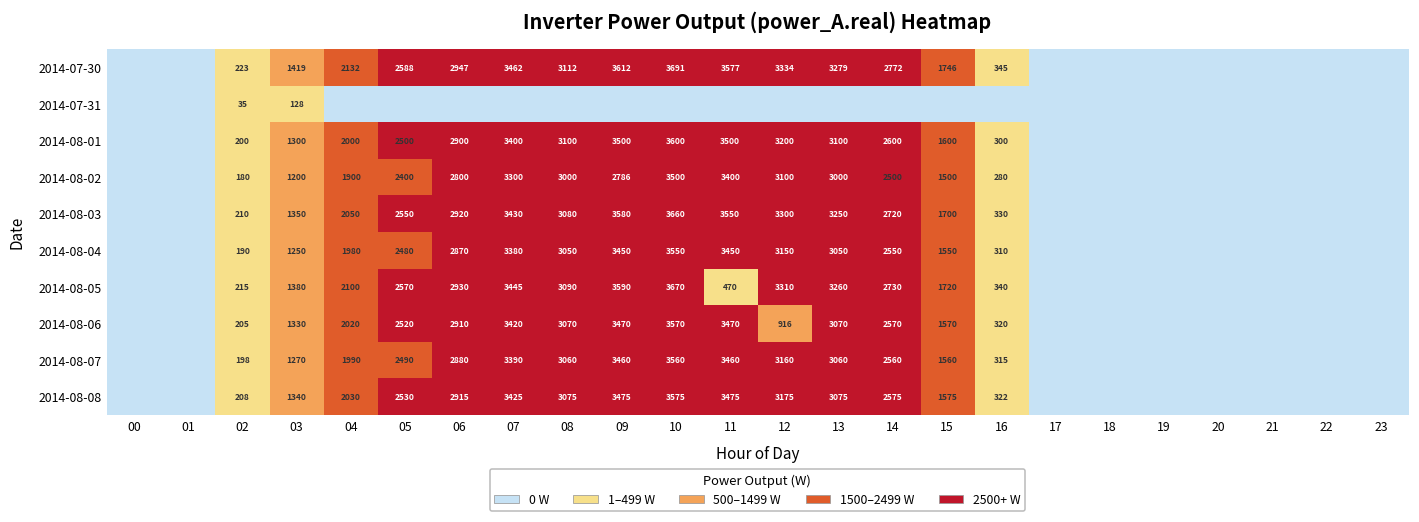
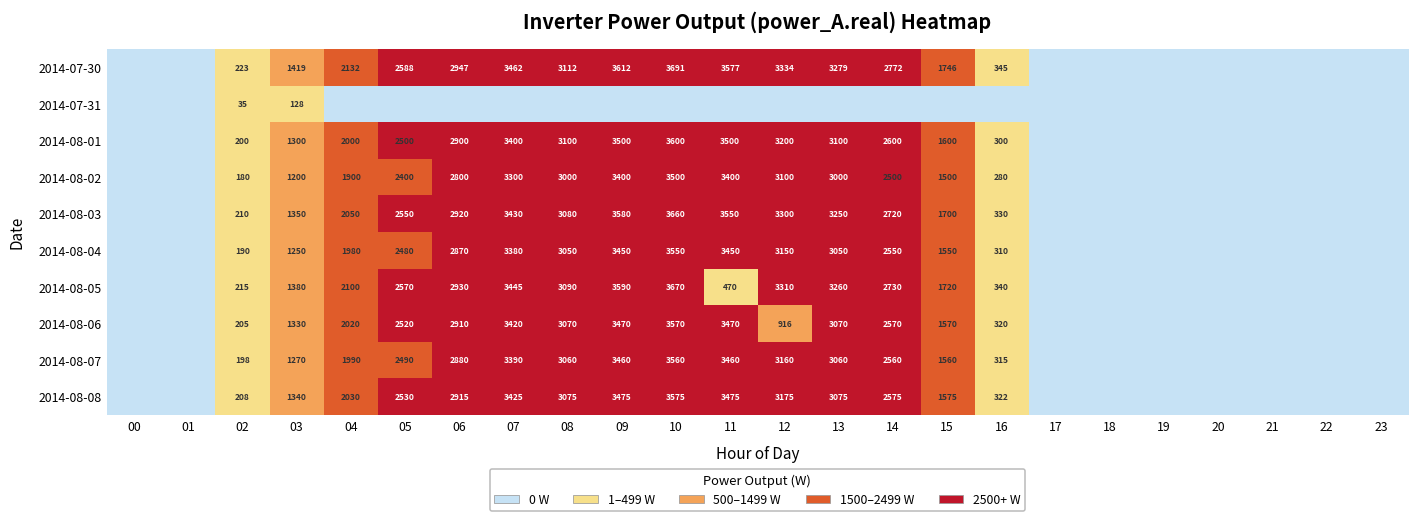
  {
    "2014-07-30": {
      "02": 223,
      "03": 1419,
      "04": 2132,
      "05": 2588,
      "06": 2947,
      "07": 3462,
      "08": 3112,
      "09": 3612,
      "10": 3691,
      "11": 3577,
      "12": 3334,
      "13": 3279,
      "14": 2772,
      "15": 1746,
      "16": 345
    },
    "2014-07-31": {
      "02": 35,
      "03": 128
    },
    "2014-08-01": {
      "02": 200,
      "03": 1300,
      "04": 2000,
      "05": 2500,
      "06": 2900,
      "07": 3400,
      "08": 3100,
      "09": 3500,
      "10": 3600,
      "11": 3500,
      "12": 3200,
      "13": 3100,
      "14": 2600,
      "15": 1600,
      "16": 300
    },
    "2014-08-02": {
      "02": 180,
      "03": 1200,
      "04": 1900,
      "05": 2400,
      "06": 2800,
      "07": 3300,
      "08": 3000,
-     "09": 2786,
+     "09": 3400,
      "10": 3500,
      "11": 3400,
      "12": 3100,
      "13": 3000,
      "14": 2500,
      "15": 1500,
      "16": 280
    },
    "2014-08-03": {
      "02": 210,
      "03": 1350,
      "04": 2050,
      "05": 2550,
      "06": 2920,
      "07": 3430,
      "08": 3080,
      "09": 3580,
      "10": 3660,
      "11": 3550,
      "12": 3300,
      "13": 3250,
      "14": 2720,
      "15": 1700,
      "16": 330
    },
    "2014-08-04": {
      "02": 190,
      "03": 1250,
      "04": 1980,
      "05": 2480,
      "06": 2870,
      "07": 3380,
      "08": 3050,
      "09": 3450,
      "10": 3550,
      "11": 3450,
      "12": 3150,
      "13": 3050,
      "14": 2550,
      "15": 1550,
      "16": 310
    },
    "2014-08-05": {
      "02": 215,
      "03": 1380,
      "04": 2100,
      "05": 2570,
      "06": 2930,
      "07": 3445,
      "08": 3090,
      "09": 3590,
      "10": 3670,
      "11": 470,
      "12": 3310,
      "13": 3260,
      "14": 2730,
      "15": 1720,
      "16": 340
    },
    "2014-08-06": {
      "02": 205,
      "03": 1330,
      "04": 2020,
      "05": 2520,
      "06": 2910,
      "07": 3420,
      "08": 3070,
      "09": 3470,
      "10": 3570,
      "11": 3470,
      "12": 916,
      "13": 3070,
      "14": 2570,
      "15": 1570,
      "16": 320
    },
    "2014-08-07": {
      "02": 198,
      "03": 1270,
      "04": 1990,
      "05": 2490,
      "06": 2880,
      "07": 3390,
      "08": 3060,
      "09": 3460,
      "10": 3560,
      "11": 3460,
      "12": 3160,
      "13": 3060,
      "14": 2560,
      "15": 1560,
      "16": 315
    },
    "2014-08-08": {
      "02": 208,
      "03": 1340,
      "04": 2030,
      "05": 2530,
      "06": 2915,
      "07": 3425,
      "08": 3075,
      "09": 3475,
      "10": 3575,
      "11": 3475,
      "12": 3175,
      "13": 3075,
      "14": 2575,
      "15": 1575,
      "16": 322
    }
  }
